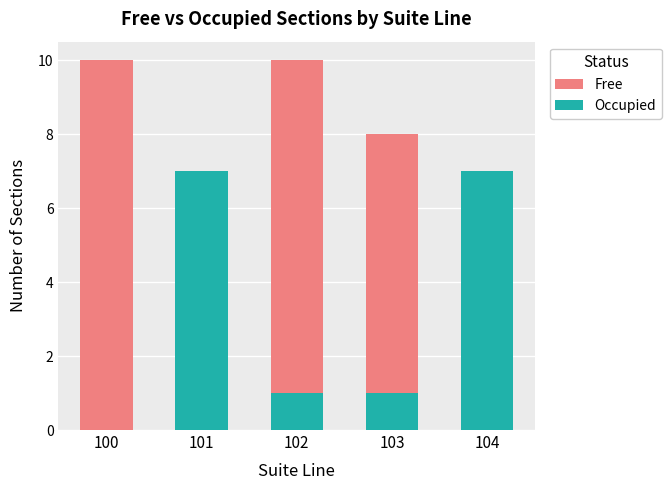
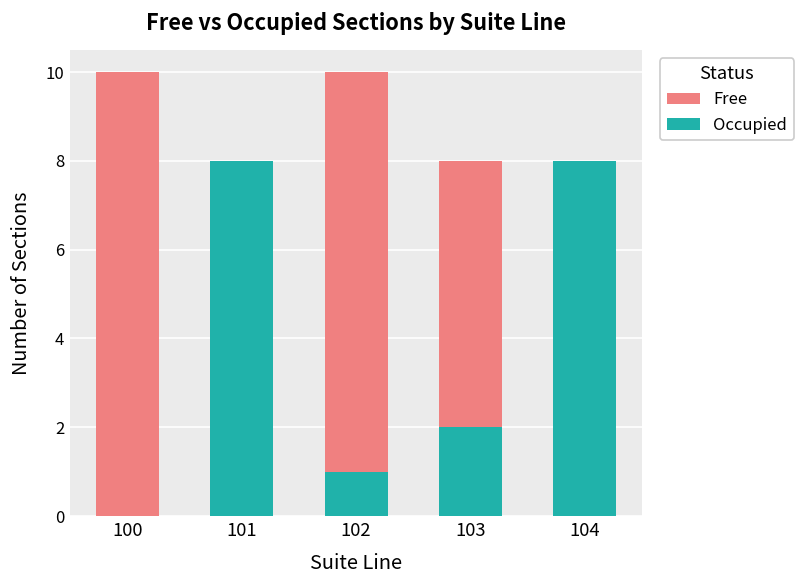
  {
    "Free": {
      "100": 10,
      "102": 10,
      "103": 8
    },
    "Occupied": {
      "100": 0,
-     "101": 7,
-     "103": 1,
-     "104": 7
+     "101": 8,
+     "103": 2,
+     "104": 8
    }
  }
